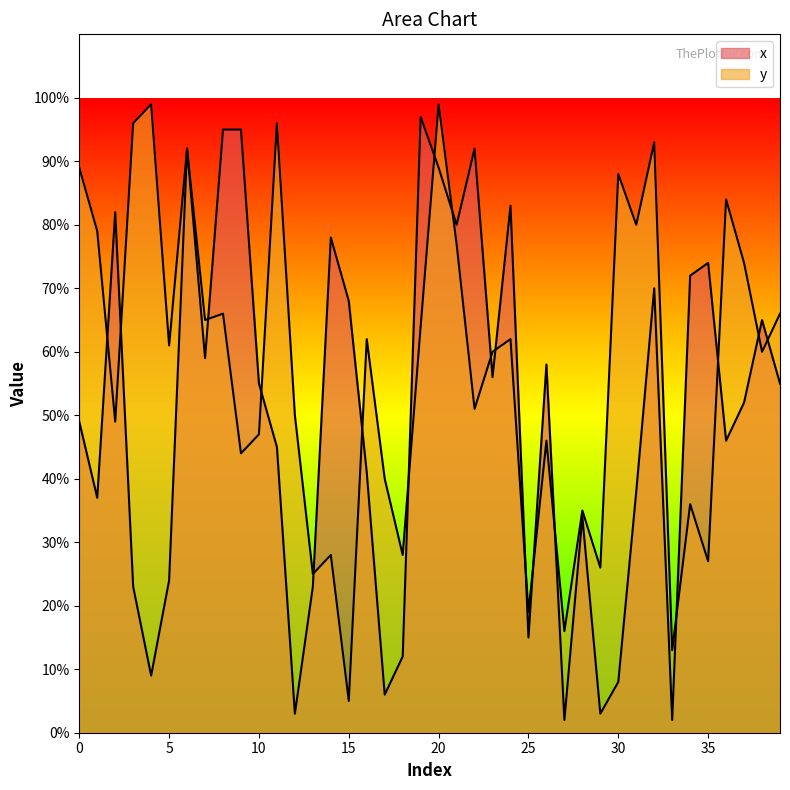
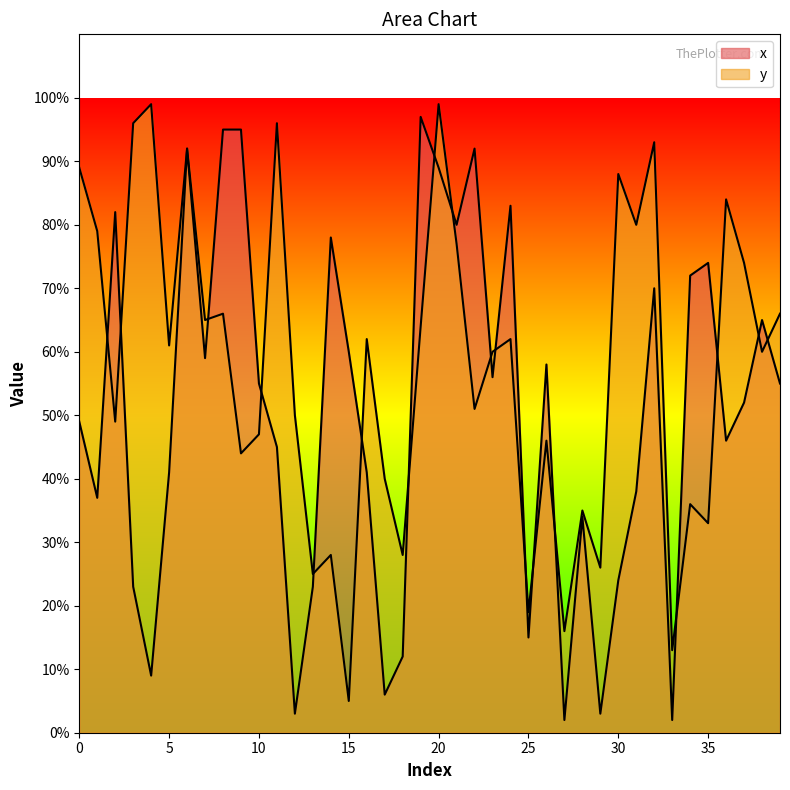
  {
    "x": {
      "0": "49%",
-     "5": "24%",
+     "5": "41%",
      "10": "55%",
-     "15": "68%",
+     "15": "60%",
      "20": "89%",
      "25": "15%",
-     "30": "8%",
+     "30": "24%",
      "35": "74%"
    },
    "y": {
      "0": "89%",
      "5": "61%",
      "10": "47%",
      "15": "5%",
      "20": "99%",
      "25": "19%",
      "30": "88%",
-     "35": "27%"
+     "35": "33%"
    }
  }
